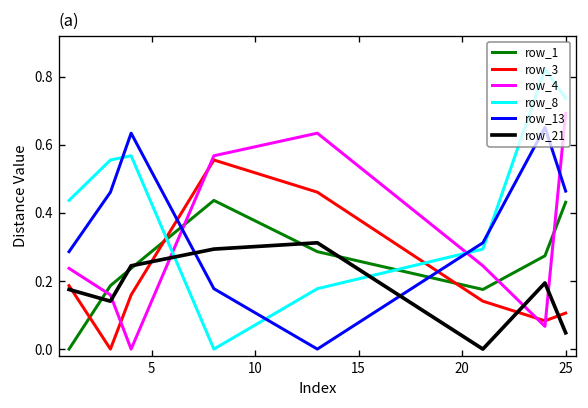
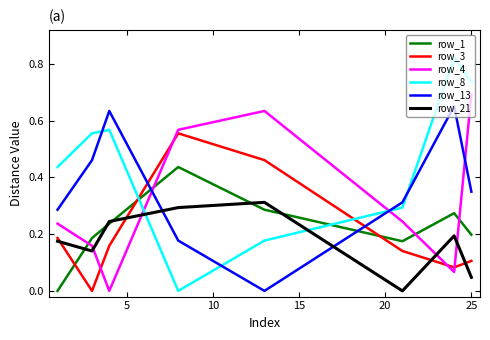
  {
    "row_1": {
-     "25": 0.43
+     "25": 0.20
    },
    "row_3": {
      "25": 0.11
    },
    "row_13": {
-     "25": 0.46
+     "25": 0.35
    },
    "row_21": {
      "25": 0.05
    }
  }
